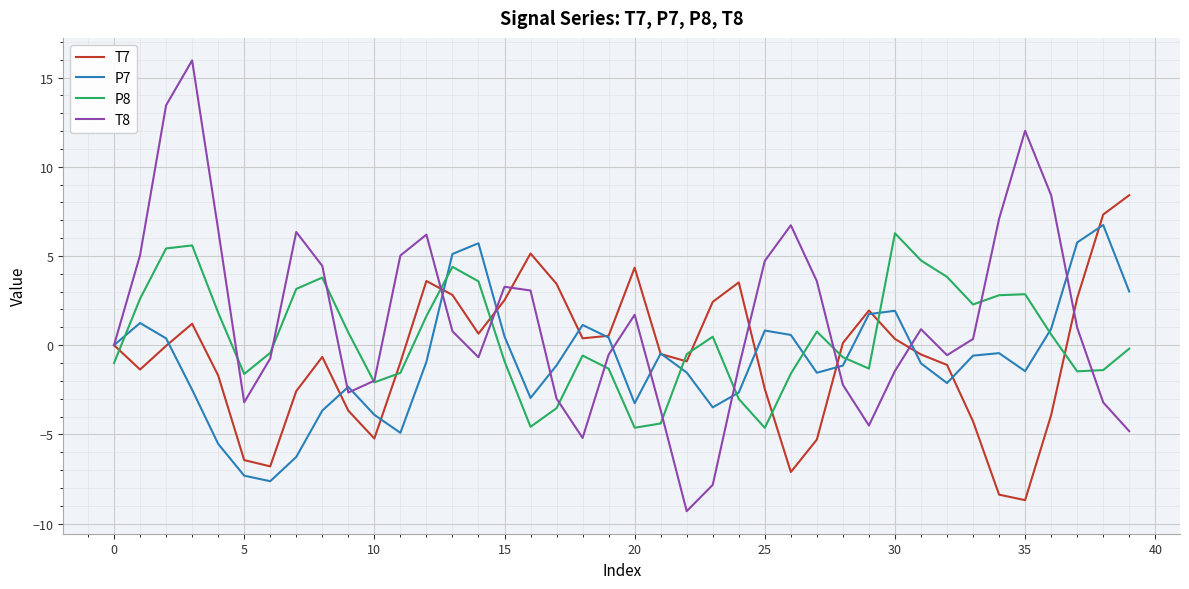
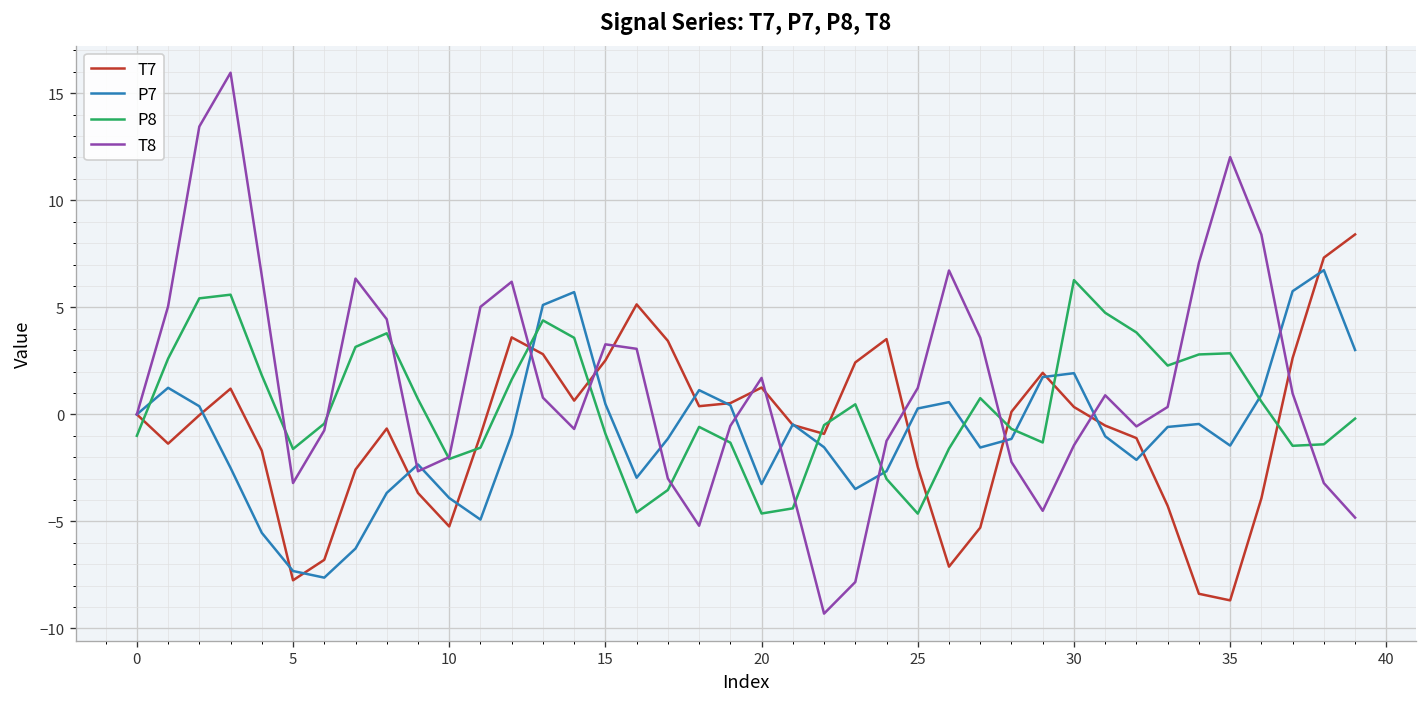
  {
    "T7": {
-     "5": -6.4,
+     "5": -7.7,
      "10": -5.2,
      "15": 2.5,
-     "20": 4.3,
+     "20": 1.3,
      "25": -2.5,
      "30": 0.3,
      "35": -8.7
    },
    "P7": {
      "5": -7.3,
      "10": -3.9,
      "15": 0.5,
      "20": -3.3,
-     "25": 0.8,
+     "25": 0.3,
      "30": 1.9,
      "35": -1.5
    },
    "P8": {
      "0": -1.0,
      "5": -1.6,
      "15": -0.9,
      "20": -4.6,
      "25": -4.6,
      "30": 6.3,
      "35": 2.9
    },
    "T8": {
      "5": -3.2,
      "15": 3.3,
      "20": 1.7,
-     "25": 4.7,
+     "25": 1.2,
      "30": -1.4,
      "35": 12.0
    }
  }
